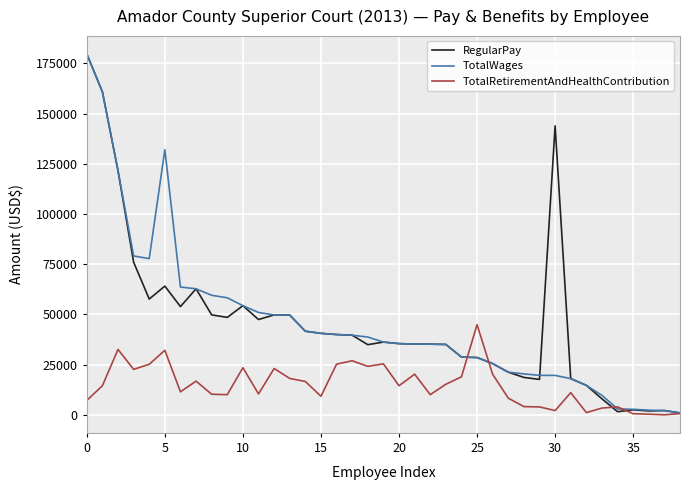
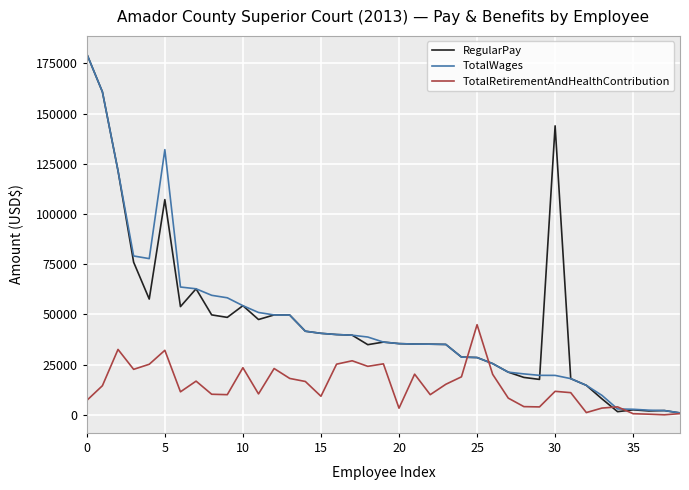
  {
    "RegularPay": {
-     "5": 64000,
+     "5": 107000,
      "30": 144000
    },
    "TotalWages": {
      "5": 132000,
      "30": 20000
    },
    "TotalRetirementAndHealthContribution": {
      "0": 7000,
      "5": 32000,
      "10": 23000,
      "15": 9000,
-     "20": 14000,
+     "20": 3000,
      "25": 45000,
-     "30": 2000,
+     "30": 12000,
      "35": 1000
    }
  }
